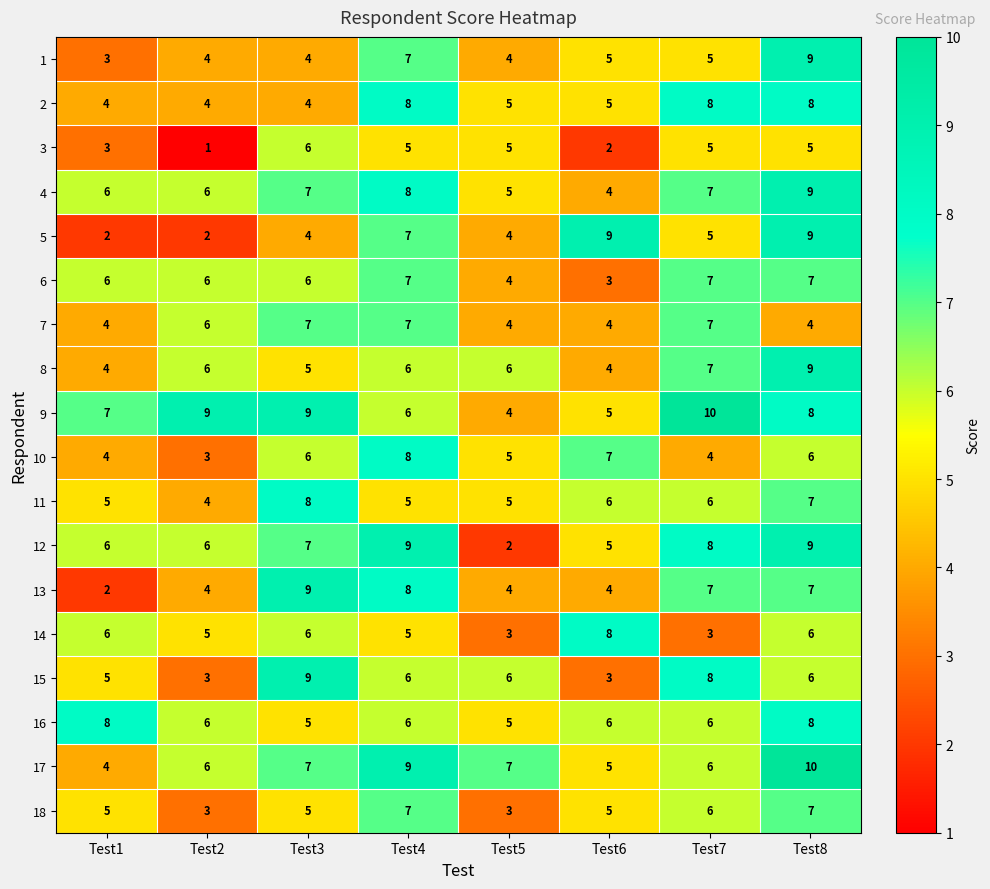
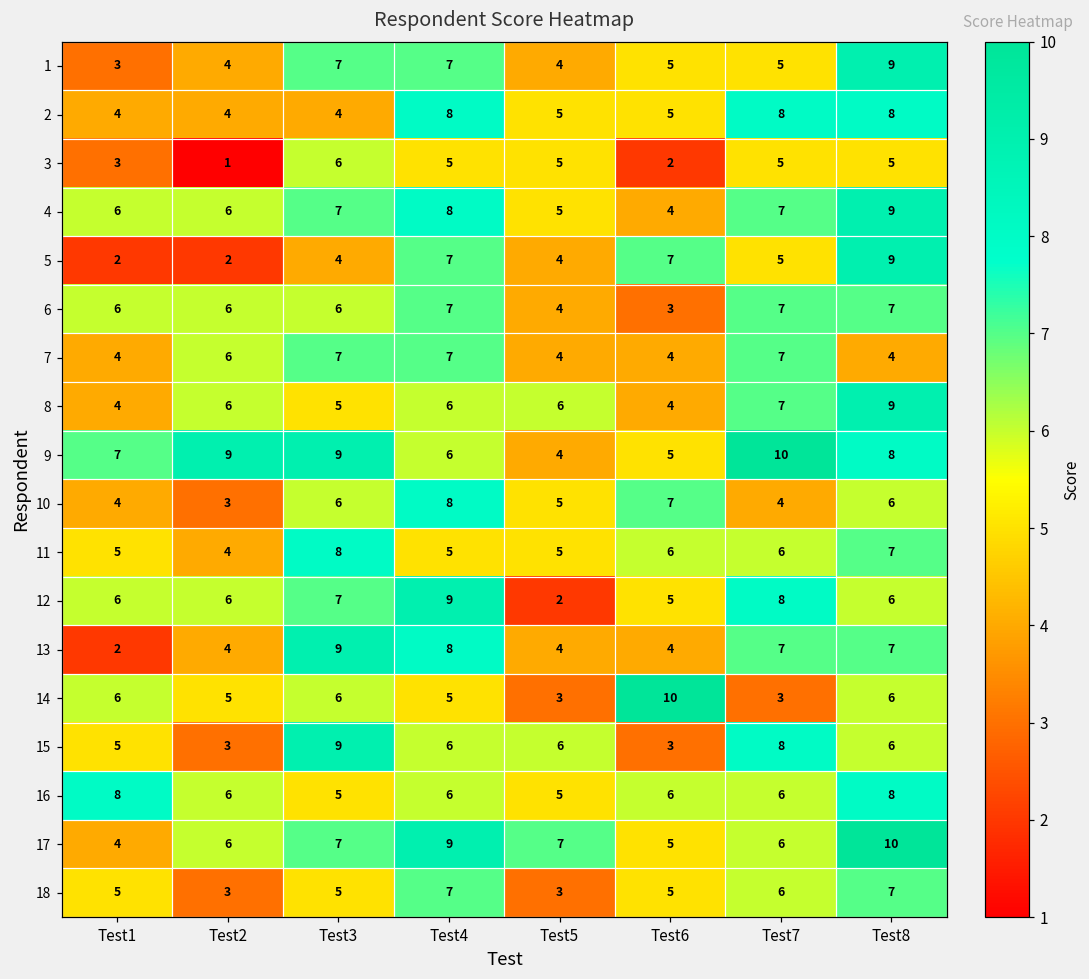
  {
    "1": {
      "Test1": 3,
      "Test2": 4,
-     "Test3": 4,
+     "Test3": 7,
      "Test4": 7,
      "Test5": 4,
      "Test6": 5,
      "Test7": 5,
      "Test8": 9
    },
    "2": {
      "Test1": 4,
      "Test2": 4,
      "Test3": 4,
      "Test4": 8,
      "Test5": 5,
      "Test6": 5,
      "Test7": 8,
      "Test8": 8
    },
    "3": {
      "Test1": 3,
      "Test2": 1,
      "Test3": 6,
      "Test4": 5,
      "Test5": 5,
      "Test6": 2,
      "Test7": 5,
      "Test8": 5
    },
    "4": {
      "Test1": 6,
      "Test2": 6,
      "Test3": 7,
      "Test4": 8,
      "Test5": 5,
      "Test6": 4,
      "Test7": 7,
      "Test8": 9
    },
    "5": {
      "Test1": 2,
      "Test2": 2,
      "Test3": 4,
      "Test4": 7,
      "Test5": 4,
-     "Test6": 9,
+     "Test6": 7,
      "Test7": 5,
      "Test8": 9
    },
    "6": {
      "Test1": 6,
      "Test2": 6,
      "Test3": 6,
      "Test4": 7,
      "Test5": 4,
      "Test6": 3,
      "Test7": 7,
      "Test8": 7
    },
    "7": {
      "Test1": 4,
      "Test2": 6,
      "Test3": 7,
      "Test4": 7,
      "Test5": 4,
      "Test6": 4,
      "Test7": 7,
      "Test8": 4
    },
    "8": {
      "Test1": 4,
      "Test2": 6,
      "Test3": 5,
      "Test4": 6,
      "Test5": 6,
      "Test6": 4,
      "Test7": 7,
      "Test8": 9
    },
    "9": {
      "Test1": 7,
      "Test2": 9,
      "Test3": 9,
      "Test4": 6,
      "Test5": 4,
      "Test6": 5,
      "Test7": 10,
      "Test8": 8
    },
    "10": {
      "Test1": 4,
      "Test2": 3,
      "Test3": 6,
      "Test4": 8,
      "Test5": 5,
      "Test6": 7,
      "Test7": 4,
      "Test8": 6
    },
    "11": {
      "Test1": 5,
      "Test2": 4,
      "Test3": 8,
      "Test4": 5,
      "Test5": 5,
      "Test6": 6,
      "Test7": 6,
      "Test8": 7
    },
    "12": {
      "Test1": 6,
      "Test2": 6,
      "Test3": 7,
      "Test4": 9,
      "Test5": 2,
      "Test6": 5,
      "Test7": 8,
-     "Test8": 9
+     "Test8": 6
    },
    "13": {
      "Test1": 2,
      "Test2": 4,
      "Test3": 9,
      "Test4": 8,
      "Test5": 4,
      "Test6": 4,
      "Test7": 7,
      "Test8": 7
    },
    "14": {
      "Test1": 6,
      "Test2": 5,
      "Test3": 6,
      "Test4": 5,
      "Test5": 3,
-     "Test6": 8,
+     "Test6": 10,
      "Test7": 3,
      "Test8": 6
    },
    "15": {
      "Test1": 5,
      "Test2": 3,
      "Test3": 9,
      "Test4": 6,
      "Test5": 6,
      "Test6": 3,
      "Test7": 8,
      "Test8": 6
    },
    "16": {
      "Test1": 8,
      "Test2": 6,
      "Test3": 5,
      "Test4": 6,
      "Test5": 5,
      "Test6": 6,
      "Test7": 6,
      "Test8": 8
    },
    "17": {
      "Test1": 4,
      "Test2": 6,
      "Test3": 7,
      "Test4": 9,
      "Test5": 7,
      "Test6": 5,
      "Test7": 6,
      "Test8": 10
    },
    "18": {
      "Test1": 5,
      "Test2": 3,
      "Test3": 5,
      "Test4": 7,
      "Test5": 3,
      "Test6": 5,
      "Test7": 6,
      "Test8": 7
    }
  }
